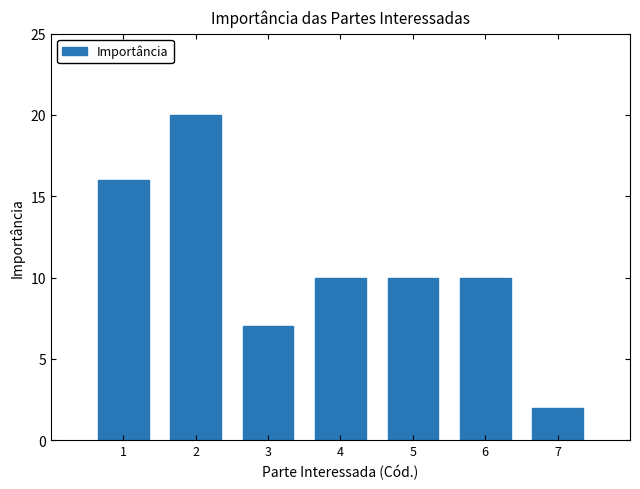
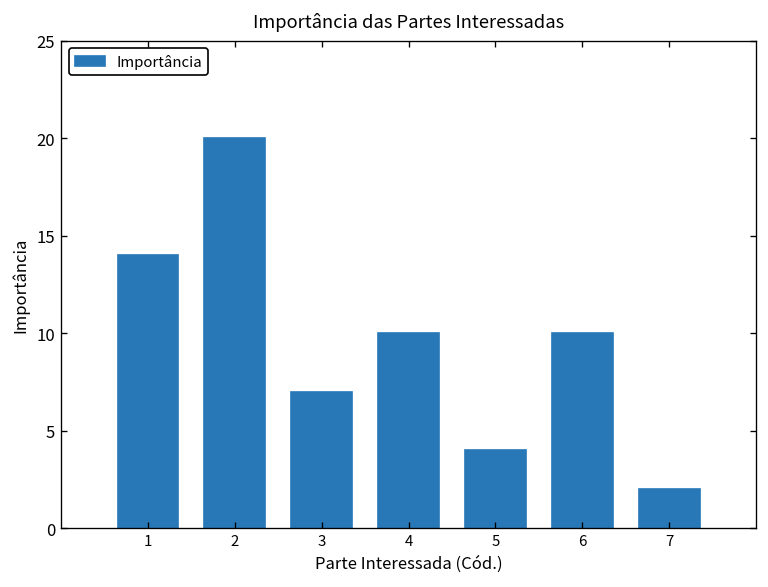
  {
-   "1": 16,
+   "1": 14,
    "2": 20,
    "3": 7,
    "4": 10,
-   "5": 10,
+   "5": 4,
    "6": 10,
    "7": 2
  }
